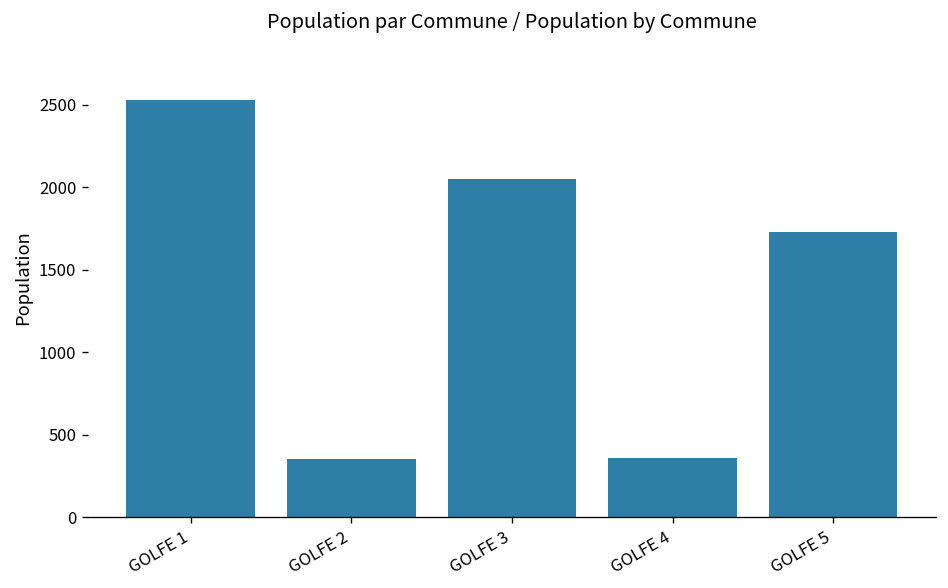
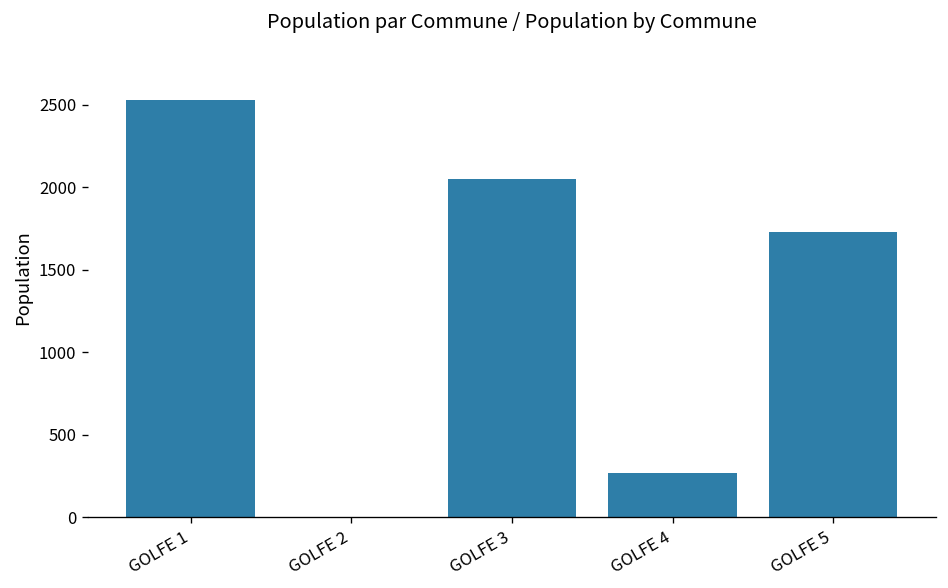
  {
    "GOLFE 1": 2530,
-   "GOLFE 2": 360,
+   "GOLFE 2": 0,
    "GOLFE 3": 2050,
-   "GOLFE 4": 360,
+   "GOLFE 4": 270,
    "GOLFE 5": 1730
  }
